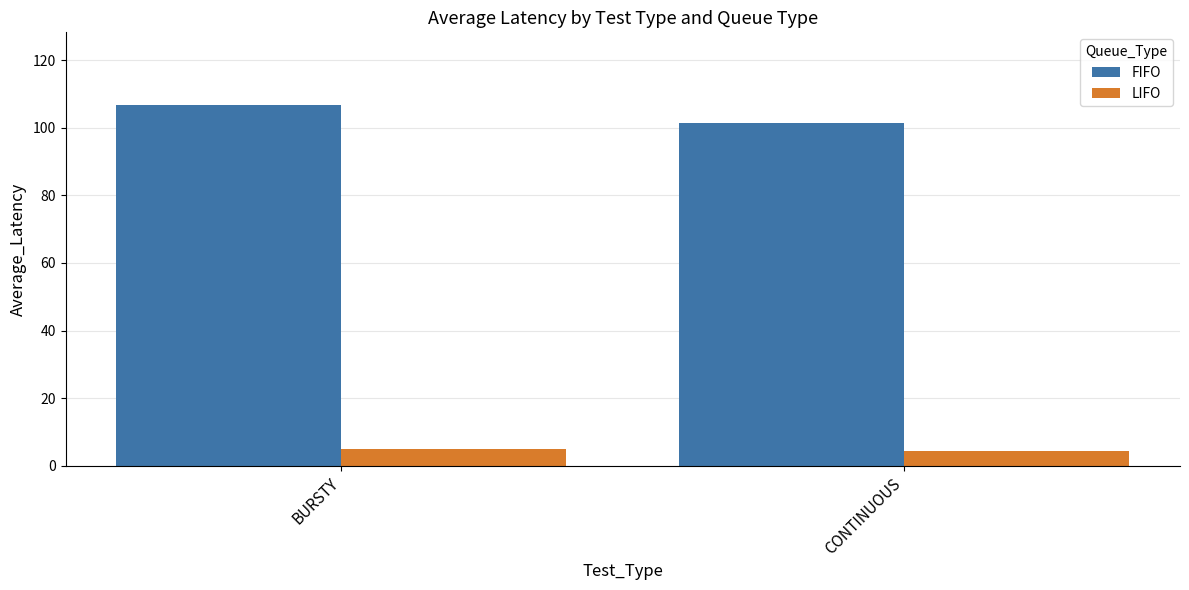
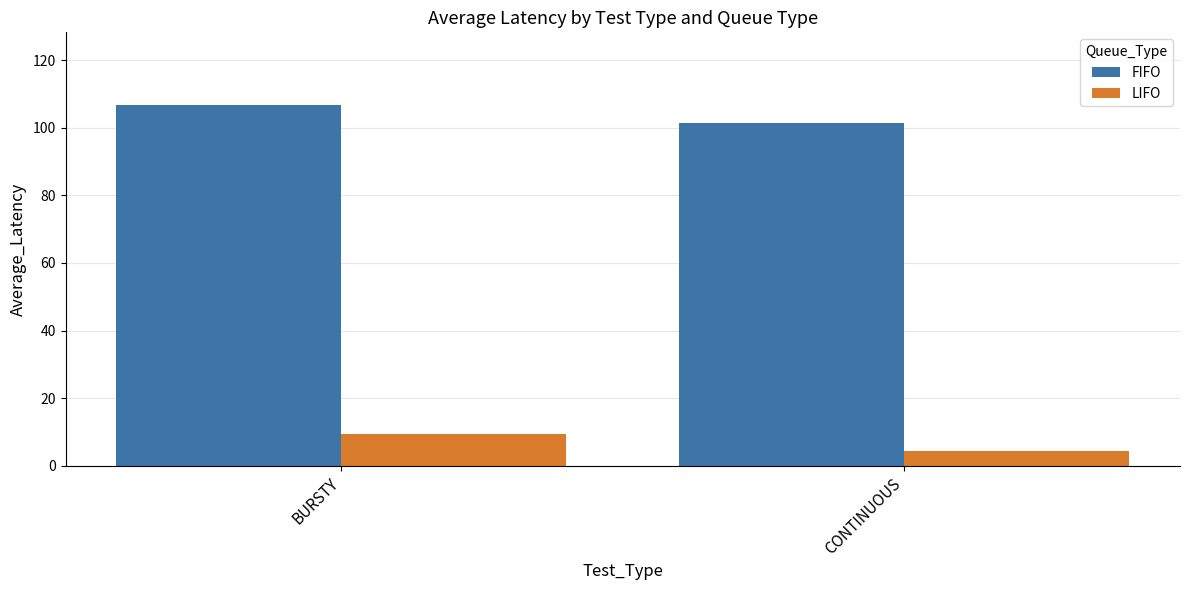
  {
    "FIFO": {
      "BURSTY": 107,
      "CONTINUOUS": 101
    },
    "LIFO": {
-     "BURSTY": 5,
+     "BURSTY": 9,
      "CONTINUOUS": 4
    }
  }
